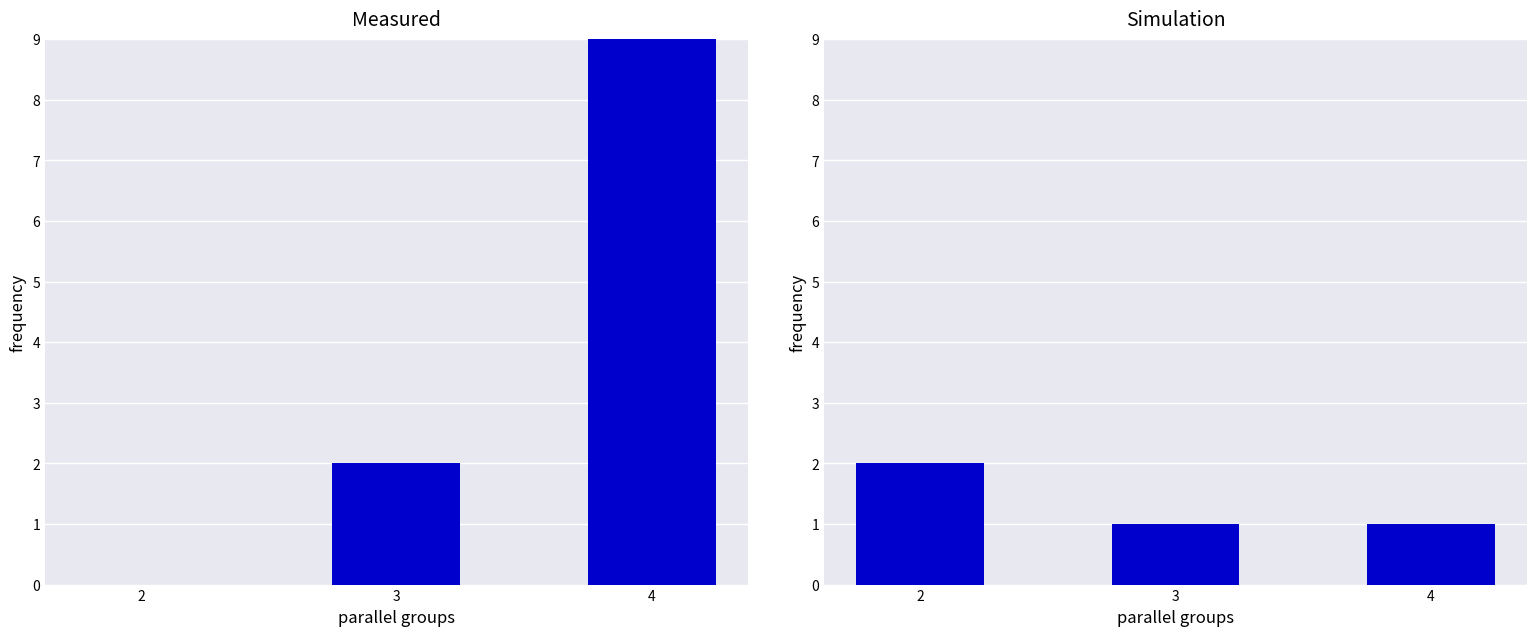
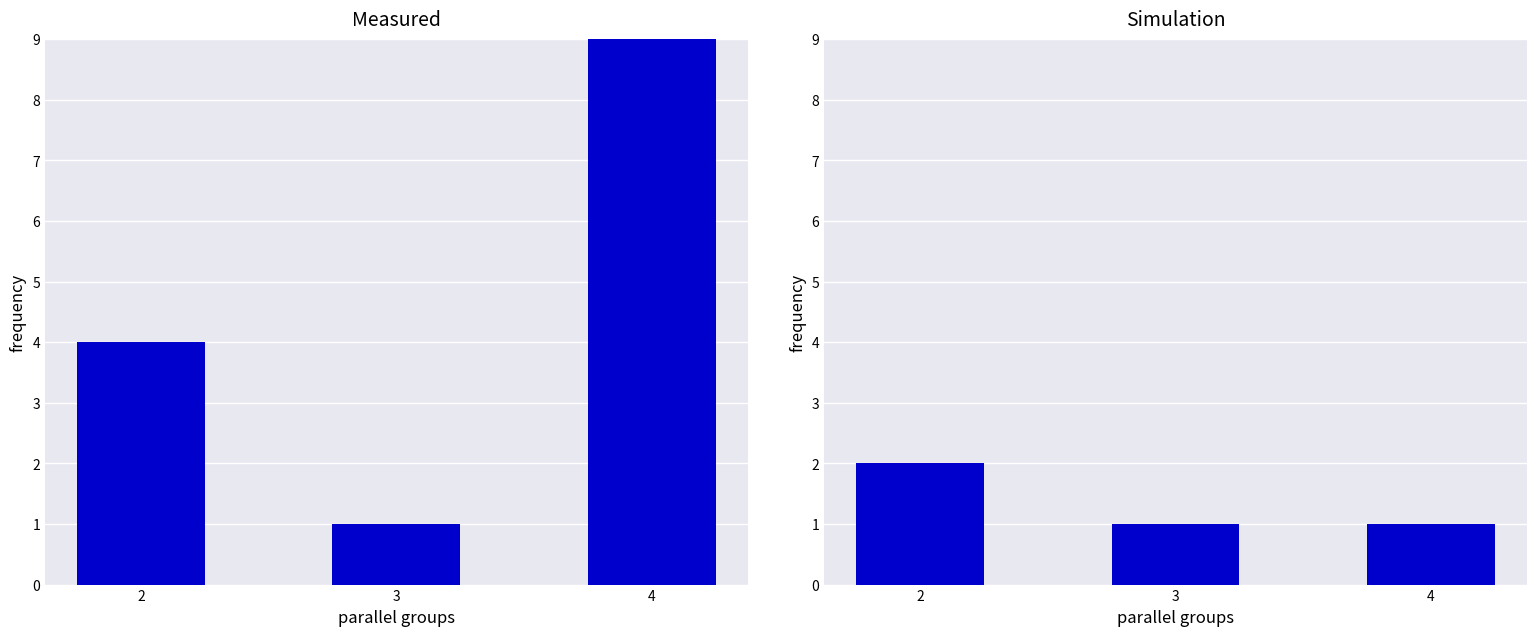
  {
    "Measured": {
-     "2": 0,
-     "3": 2,
+     "2": 4,
+     "3": 1,
      "4": 9
    },
    "Simulation": {
      "2": 2.0,
      "3": 1.0,
      "4": 1.0
    }
  }
